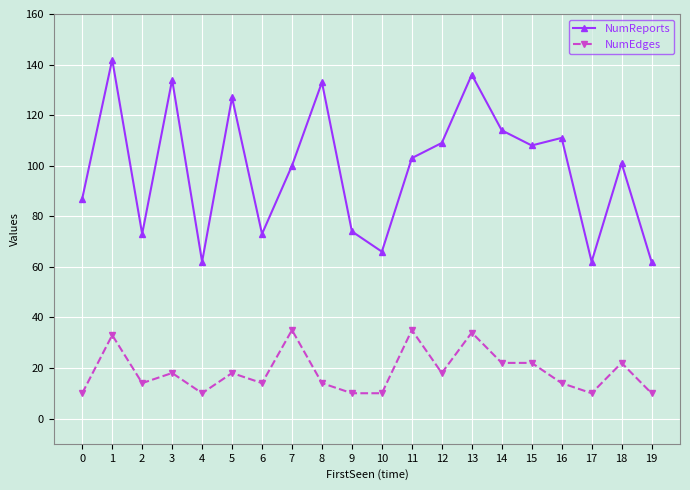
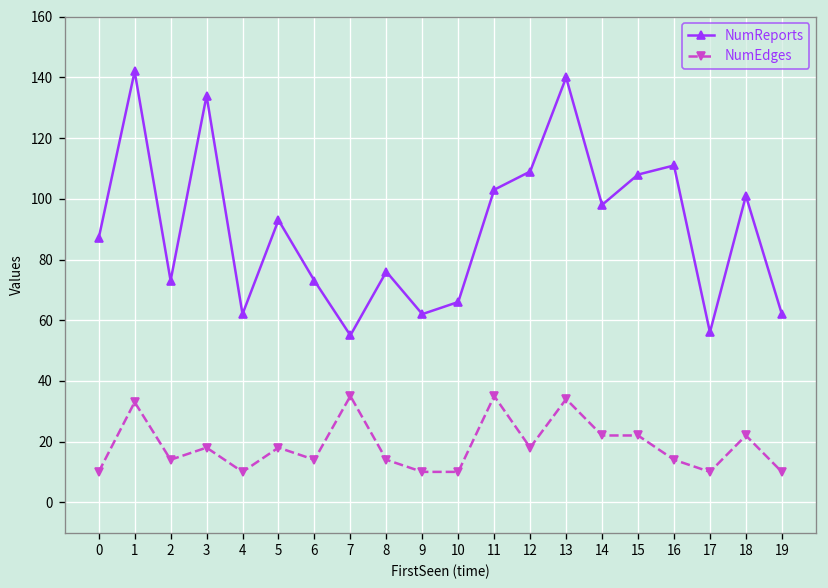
  {
    "NumReports": {
      "0": 87,
      "1": 142,
      "2": 73,
      "3": 134,
      "4": 62,
-     "5": 127,
+     "5": 93,
      "6": 73,
-     "7": 100,
-     "8": 133,
-     "9": 74,
+     "7": 55,
+     "8": 76,
+     "9": 62,
      "10": 66,
      "11": 103,
      "12": 109,
-     "13": 136,
-     "14": 114,
+     "13": 140,
+     "14": 98,
      "15": 108,
      "16": 111,
-     "17": 62,
+     "17": 56,
      "18": 101,
      "19": 62
    },
    "NumEdges": {
      "0": 10,
      "1": 33,
      "2": 14,
      "3": 18,
      "4": 10,
      "5": 18,
      "6": 14,
      "7": 35,
      "8": 14,
      "9": 10,
      "10": 10,
      "11": 35,
      "12": 18,
      "13": 34,
      "14": 22,
      "15": 22,
      "16": 14,
      "17": 10,
      "18": 22,
      "19": 10
    }
  }
